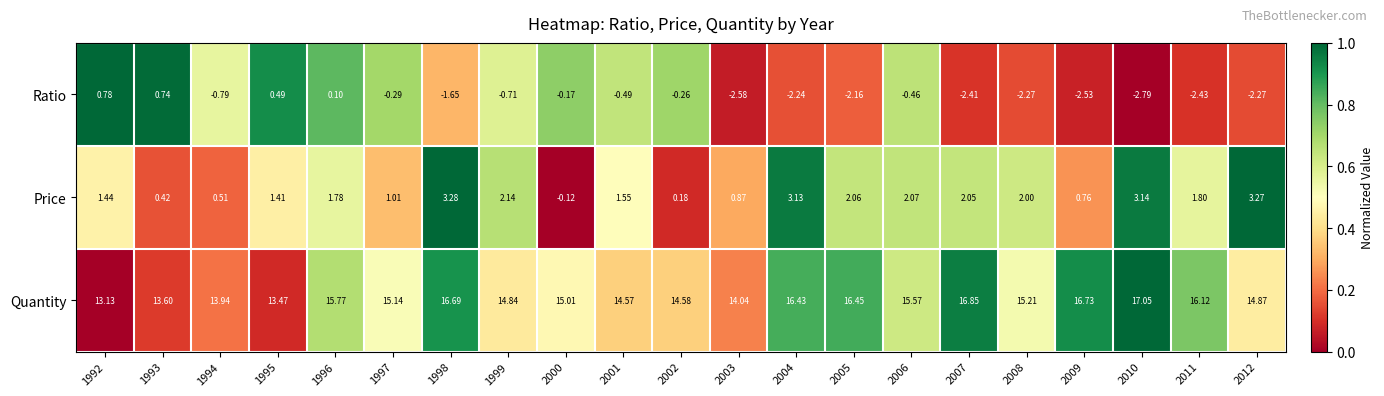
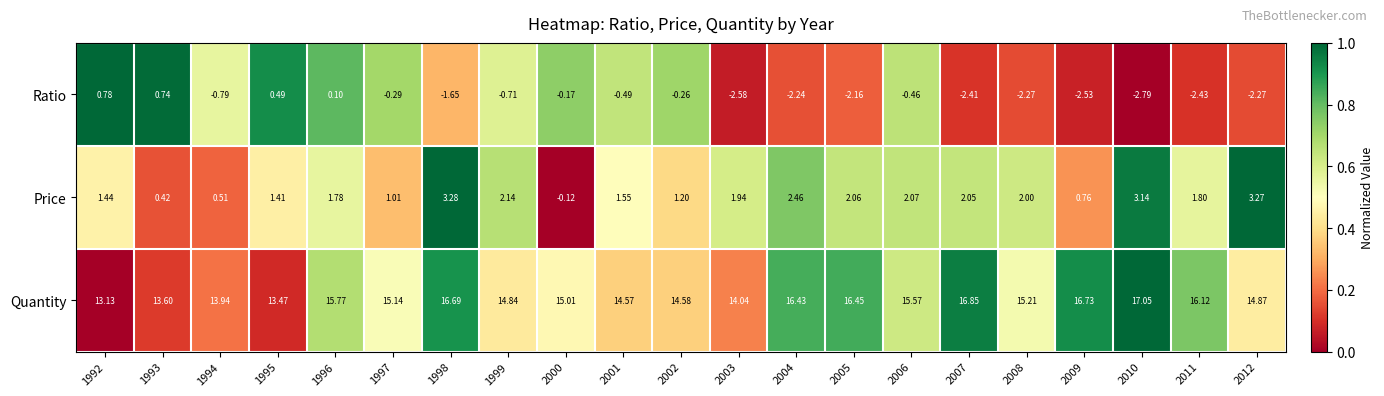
  {
    "Ratio": {
      "1992": 0.78,
      "1993": 0.74,
      "1994": -0.79,
      "1995": 0.49,
      "1996": 0.10,
      "1997": -0.29,
      "1998": -1.65,
      "1999": -0.71,
      "2000": -0.17,
      "2001": -0.49,
      "2002": -0.26,
      "2003": -2.58,
      "2004": -2.24,
      "2005": -2.16,
      "2006": -0.46,
      "2007": -2.41,
      "2008": -2.27,
      "2009": -2.53,
      "2010": -2.79,
      "2011": -2.43,
      "2012": -2.27
    },
    "Price": {
      "1992": 1.44,
      "1993": 0.42,
      "1994": 0.51,
      "1995": 1.41,
      "1996": 1.78,
      "1997": 1.01,
      "1998": 3.28,
      "1999": 2.14,
      "2000": -0.12,
      "2001": 1.55,
-     "2002": 0.18,
-     "2003": 0.87,
-     "2004": 3.13,
+     "2002": 1.20,
+     "2003": 1.94,
+     "2004": 2.46,
      "2005": 2.06,
      "2006": 2.07,
      "2007": 2.05,
      "2008": 2.00,
      "2009": 0.76,
      "2010": 3.14,
      "2011": 1.80,
      "2012": 3.27
    },
    "Quantity": {
      "1992": 13.13,
      "1993": 13.60,
      "1994": 13.94,
      "1995": 13.47,
      "1996": 15.77,
      "1997": 15.14,
      "1998": 16.69,
      "1999": 14.84,
      "2000": 15.01,
      "2001": 14.57,
      "2002": 14.58,
      "2003": 14.04,
      "2004": 16.43,
      "2005": 16.45,
      "2006": 15.57,
      "2007": 16.85,
      "2008": 15.21,
      "2009": 16.73,
      "2010": 17.05,
      "2011": 16.12,
      "2012": 14.87
    }
  }
